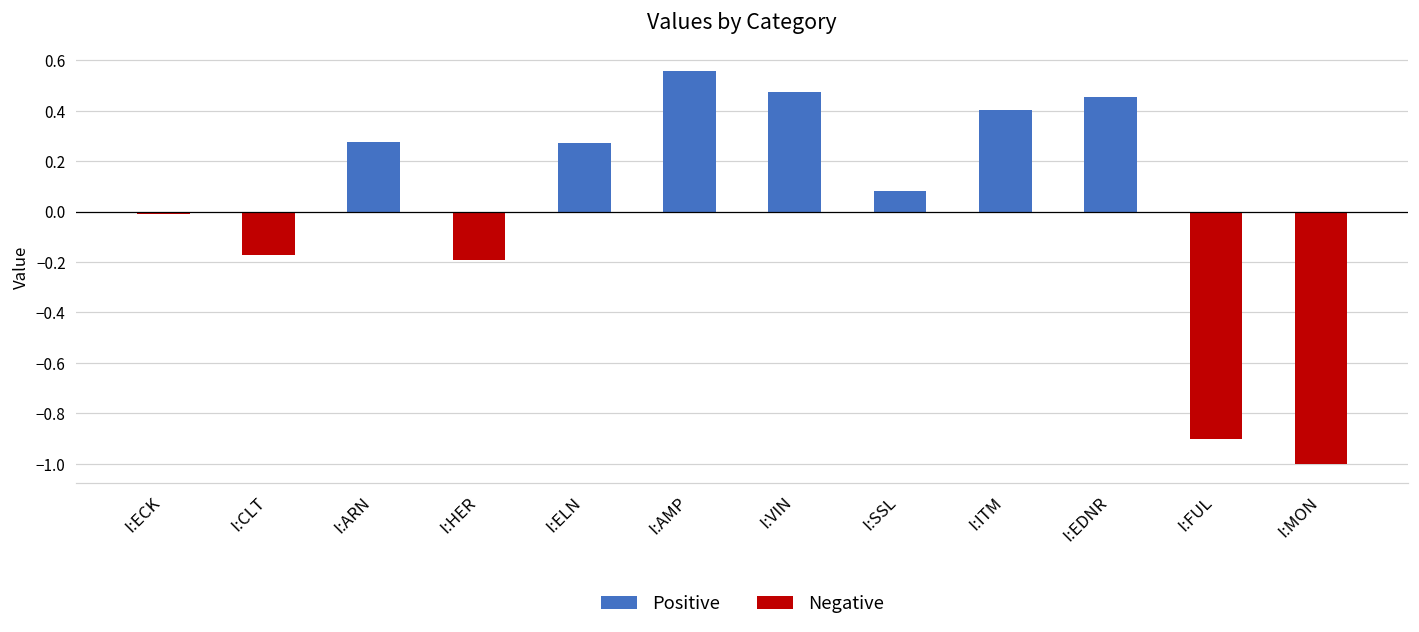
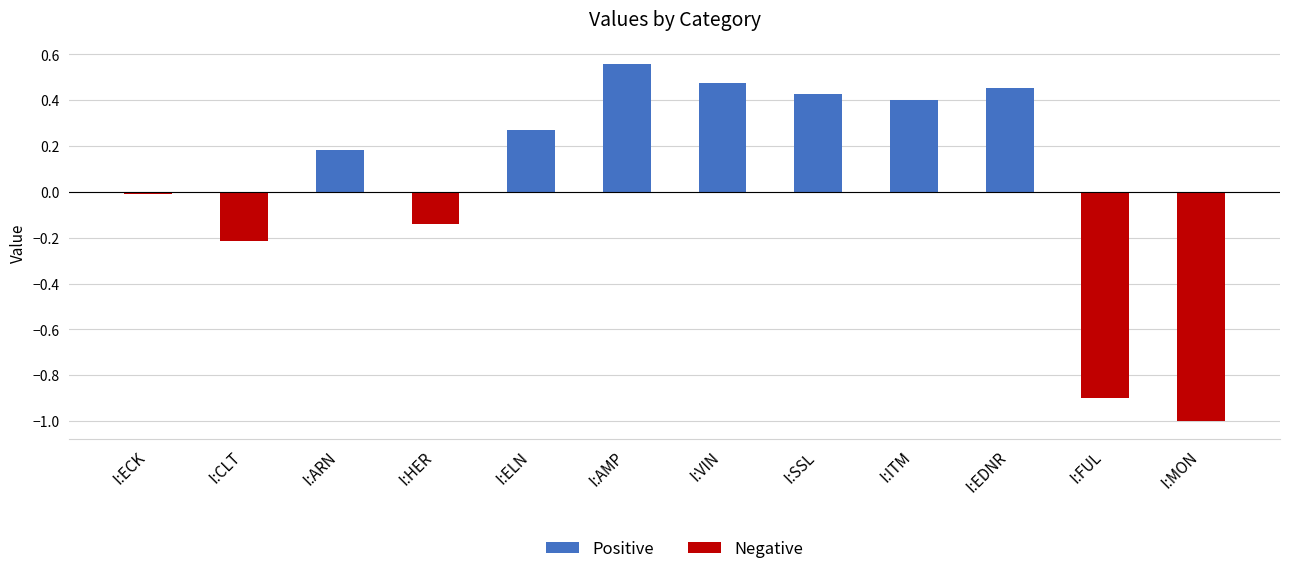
  {
    "Positive": {
-     "I:ARN": 0.28,
+     "I:ARN": 0.18,
      "I:ELN": 0.27,
      "I:AMP": 0.56,
      "I:VIN": 0.47,
-     "I:SSL": 0.08,
+     "I:SSL": 0.43,
      "I:ITM": 0.40,
      "I:EDNR": 0.45
    },
    "Negative": {
-     "I:CLT": -0.17,
-     "I:HER": -0.19,
+     "I:CLT": -0.21,
+     "I:HER": -0.14,
      "I:FUL": -0.90,
      "I:MON": -1.00
    }
  }
